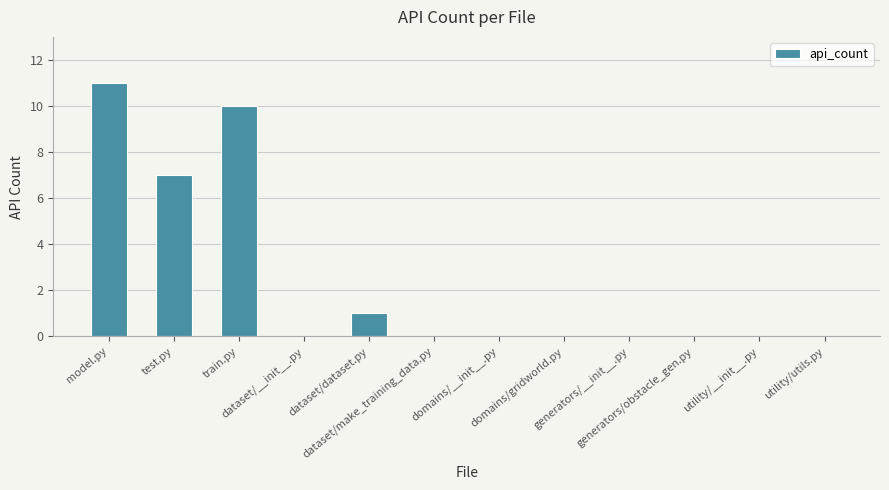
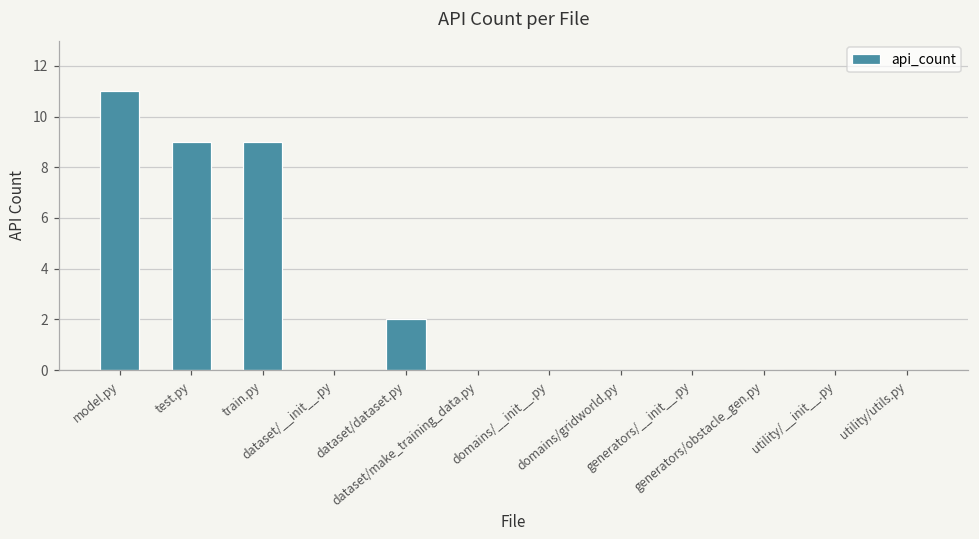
  {
    "model.py": 11,
-   "test.py": 7,
-   "train.py": 10,
+   "test.py": 9,
+   "train.py": 9,
    "dataset/__init__.py": 0,
-   "dataset/dataset.py": 1,
+   "dataset/dataset.py": 2,
    "dataset/make_training_data.py": 0,
    "domains/__init__.py": 0,
    "domains/gridworld.py": 0,
    "generators/__init__.py": 0,
    "generators/obstacle_gen.py": 0,
    "utility/__init__.py": 0,
    "utility/utils.py": 0
  }
